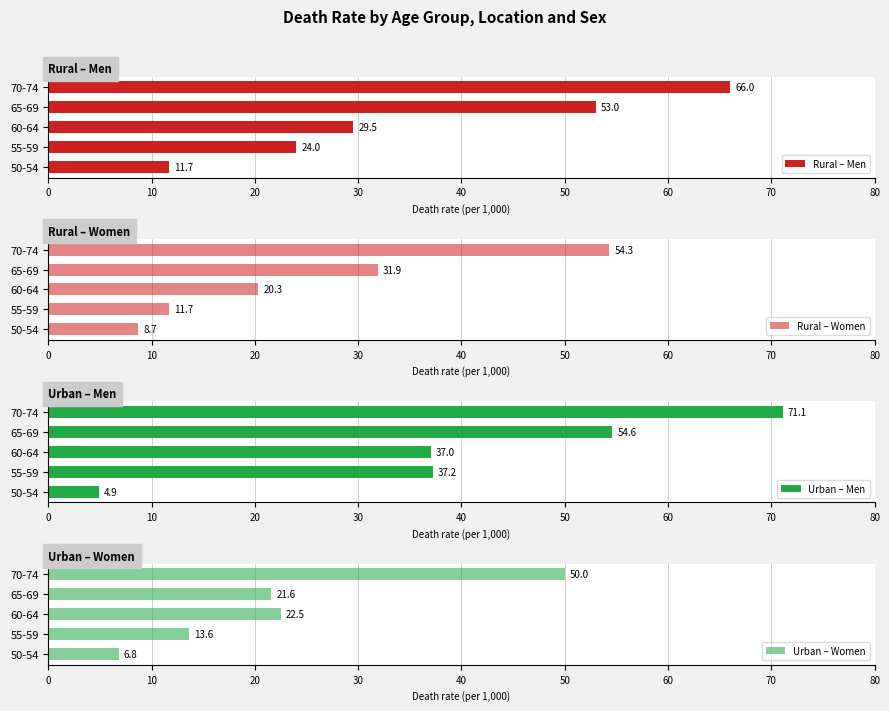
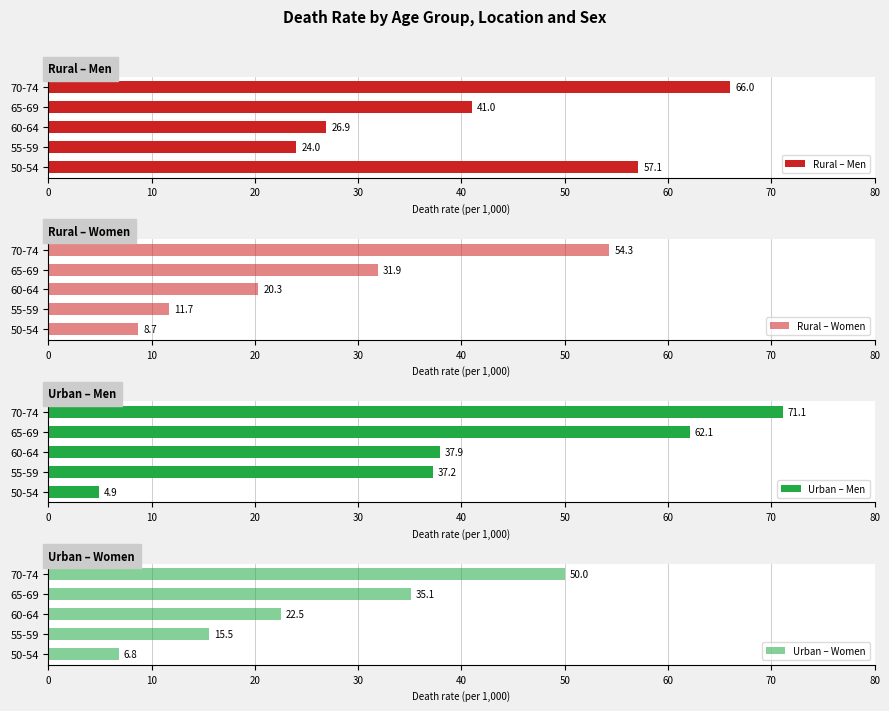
  {
    "Rural – Men": {
      "70-74": 66.0,
-     "65-69": 53.0,
-     "60-64": 29.5,
+     "65-69": 41.0,
+     "60-64": 26.9,
      "55-59": 24.0,
-     "50-54": 11.7
+     "50-54": 57.1
    },
    "Rural – Women": {
      "70-74": 54.3,
      "65-69": 31.9,
      "60-64": 20.3,
      "55-59": 11.7,
      "50-54": 8.7
    },
    "Urban – Men": {
      "70-74": 71.1,
-     "65-69": 54.6,
-     "60-64": 37.0,
+     "65-69": 62.1,
+     "60-64": 37.9,
      "55-59": 37.2,
      "50-54": 4.9
    },
    "Urban – Women": {
      "70-74": 50.0,
-     "65-69": 21.6,
+     "65-69": 35.1,
      "60-64": 22.5,
-     "55-59": 13.6,
+     "55-59": 15.5,
      "50-54": 6.8
    }
  }
